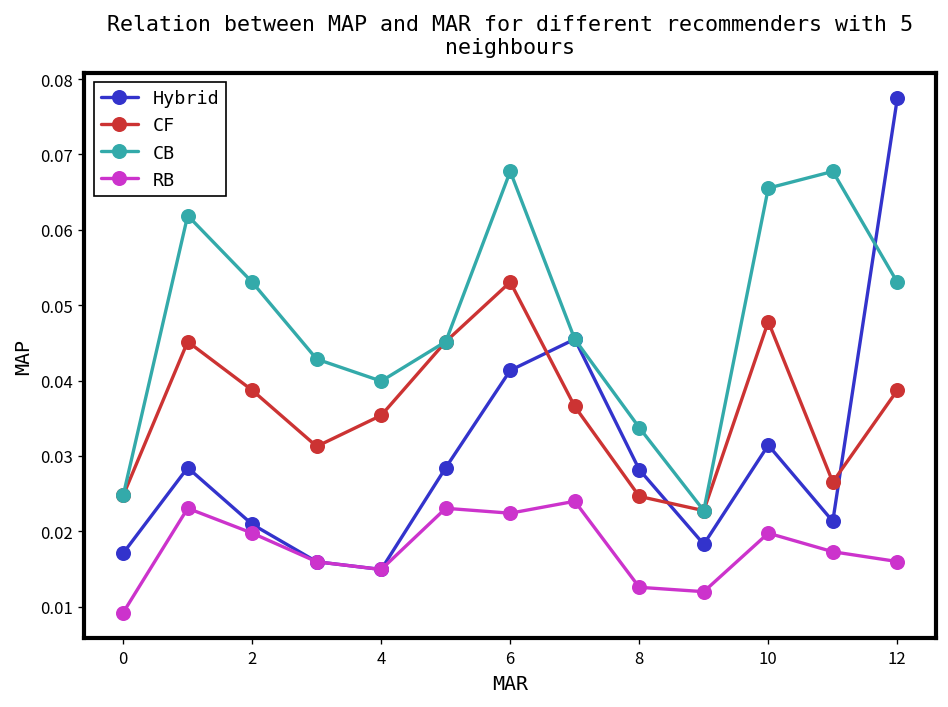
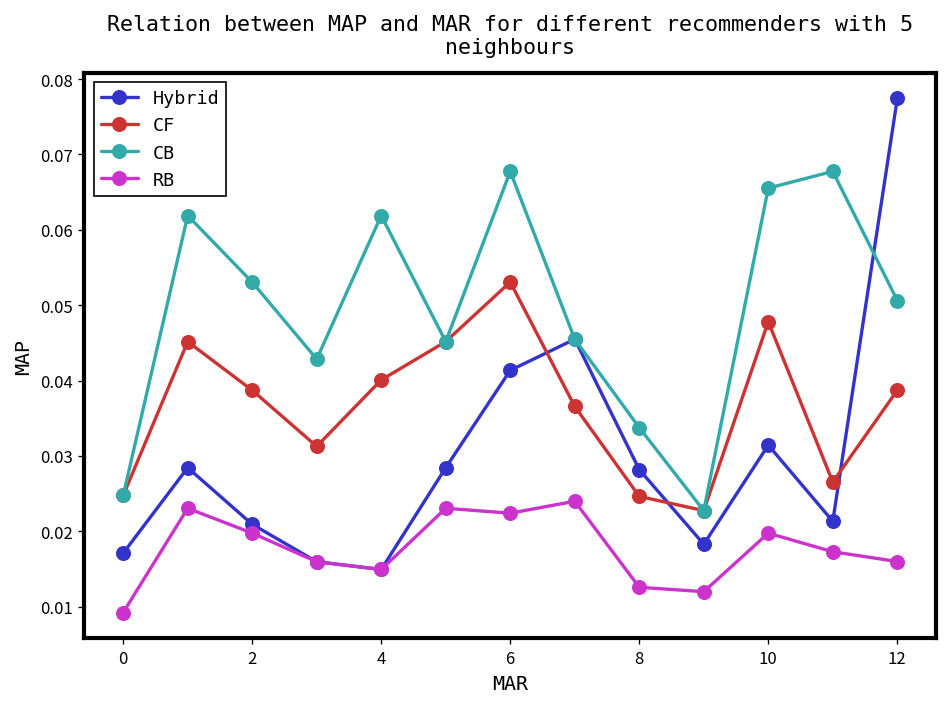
  {
    "Hybrid": {
      "0": 0.017,
      "2": 0.021,
      "6": 0.041,
      "8": 0.028,
      "10": 0.031,
      "12": 0.077
    },
    "CF": {
      "2": 0.039,
-     "4": 0.035,
+     "4": 0.040,
      "6": 0.053,
      "8": 0.025,
      "10": 0.048,
      "12": 0.039
    },
    "CB": {
      "2": 0.053,
-     "4": 0.040,
+     "4": 0.062,
      "6": 0.068,
      "8": 0.034,
      "10": 0.066,
-     "12": 0.053
+     "12": 0.051
    },
    "RB": {
      "0": 0.009,
      "2": 0.020,
      "6": 0.022,
      "8": 0.013,
      "10": 0.020,
      "12": 0.016
    }
  }
